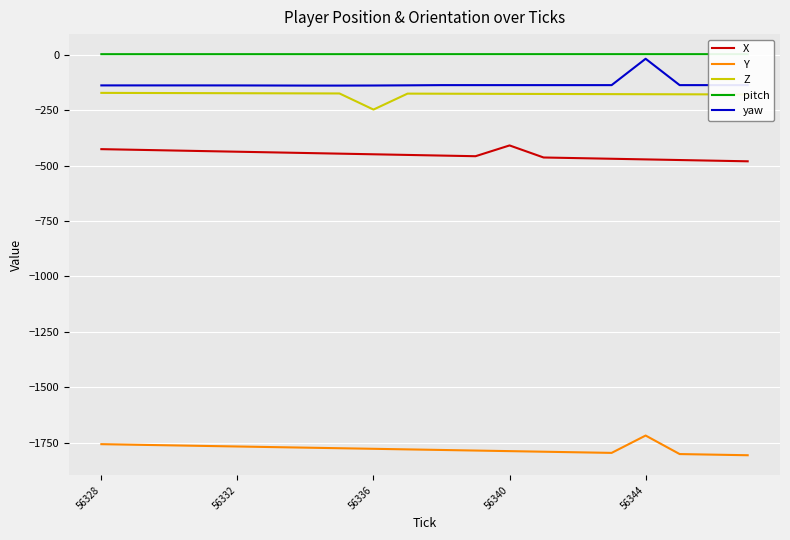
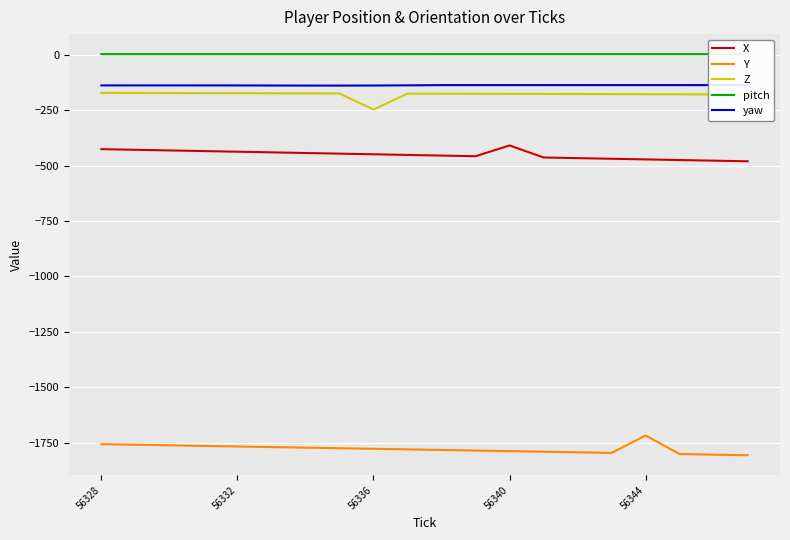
  {
    "X": {
      "56328": -430,
      "56332": -440,
      "56336": -450,
      "56340": -410,
      "56344": -470
    },
    "Y": {
      "56328": -1760,
      "56332": -1770,
      "56336": -1780,
      "56340": -1790,
      "56344": -1720
    },
    "Z": {
      "56328": -170,
      "56332": -170,
      "56336": -250,
      "56340": -180,
      "56344": -180
    },
    "pitch": {
      "56328": 0,
      "56332": 0,
      "56336": 0,
      "56340": 0,
      "56344": 0
    },
    "yaw": {
      "56328": -140,
      "56332": -140,
      "56336": -140,
      "56340": -140,
-     "56344": -20
+     "56344": -140
    }
  }
